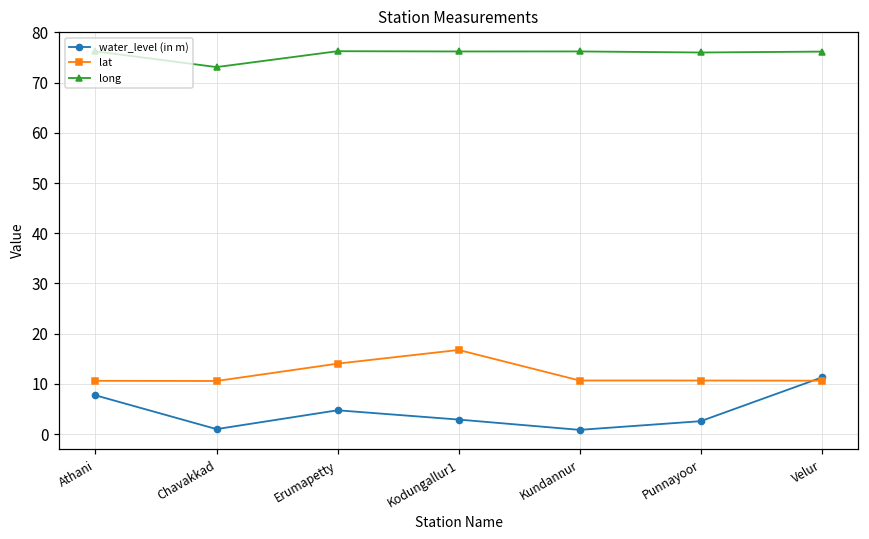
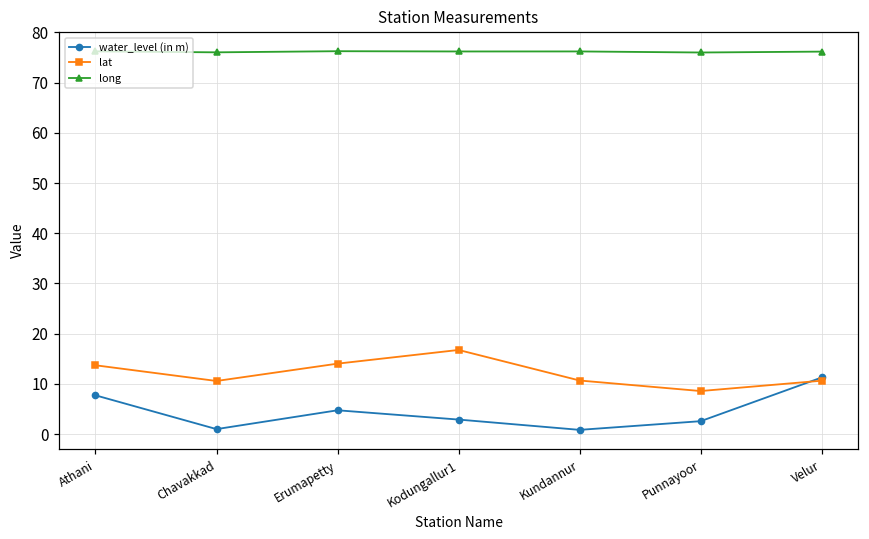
  {
    "water_level (in m)": {
      "Athani": 8,
      "Chavakkad": 1,
      "Erumapetty": 5,
      "Kodungallur1": 3,
      "Kundannur": 1,
      "Punnayoor": 3,
      "Velur": 11
    },
    "lat": {
-     "Athani": 11,
+     "Athani": 14,
      "Chavakkad": 11,
      "Erumapetty": 14,
      "Kodungallur1": 17,
      "Kundannur": 11,
-     "Punnayoor": 11,
+     "Punnayoor": 9,
      "Velur": 11
    },
    "long": {
-     "Chavakkad": 73,
+     "Chavakkad": 76,
      "Erumapetty": 76,
      "Kodungallur1": 76,
      "Kundannur": 76,
      "Punnayoor": 76,
      "Velur": 76
    }
  }
